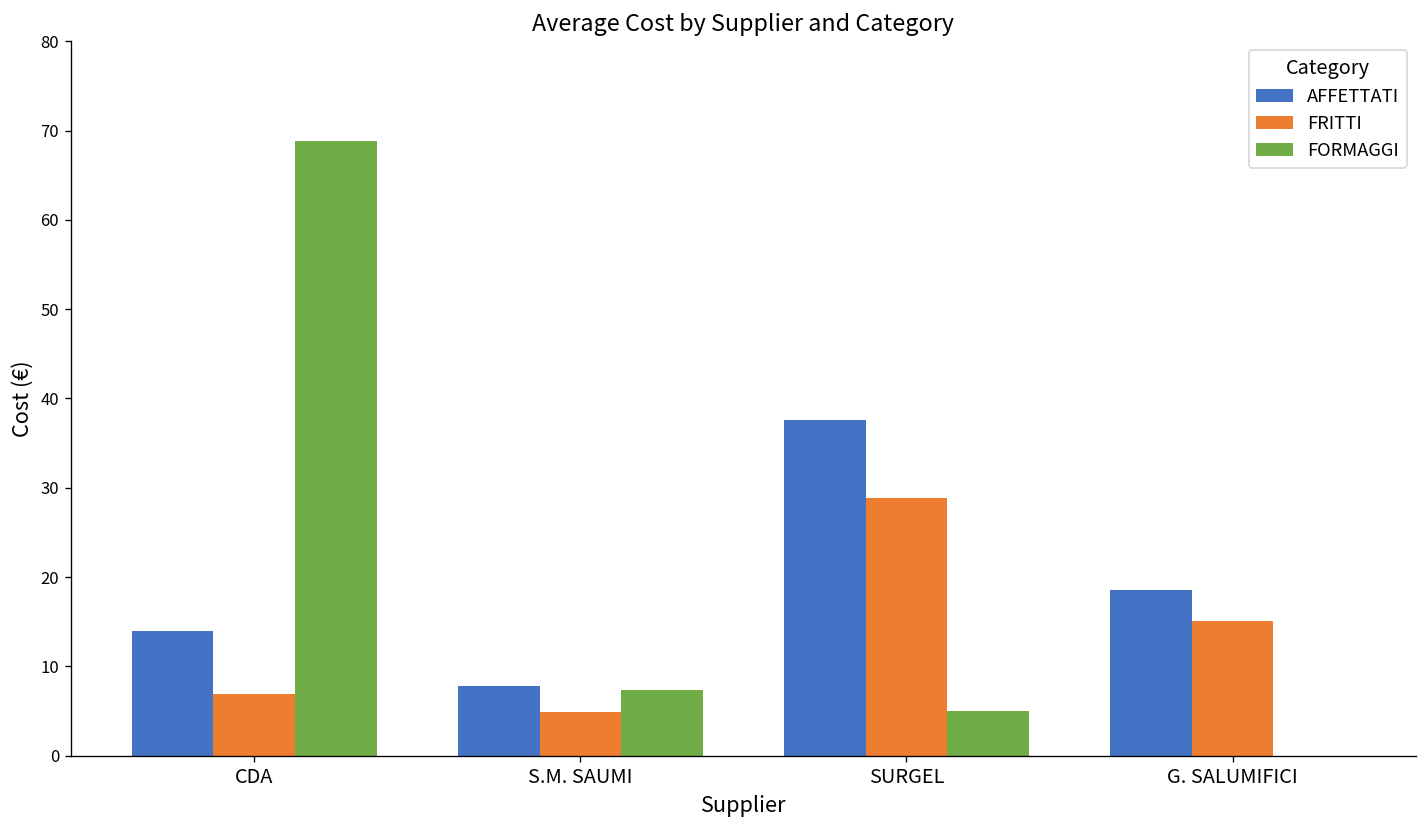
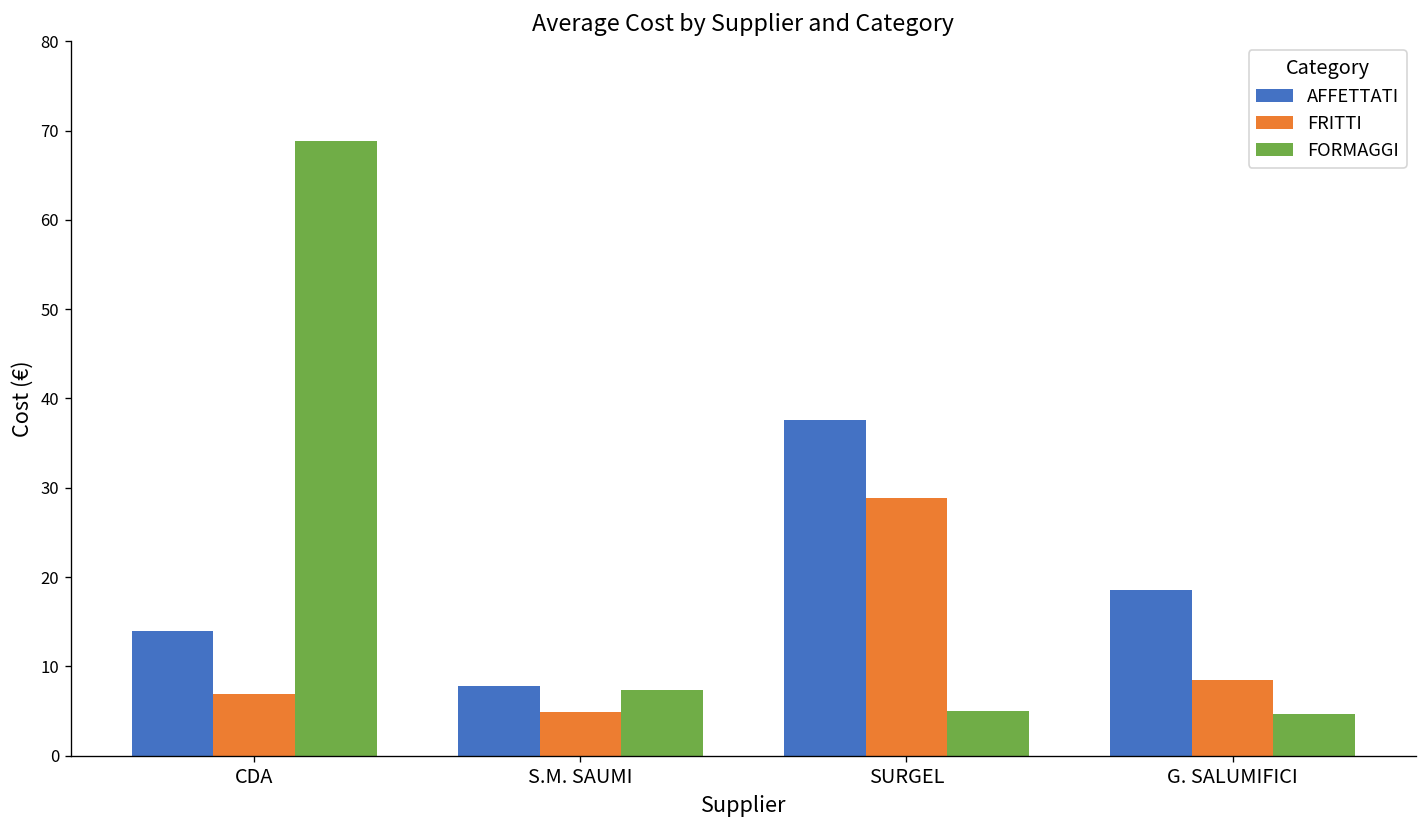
  {
    "AFFETTATI": {
      "CDA": 14,
      "S.M. SAUMI": 8,
      "SURGEL": 38,
      "G. SALUMIFICI": 19
    },
    "FRITTI": {
      "CDA": 7,
      "S.M. SAUMI": 5,
      "SURGEL": 29,
-     "G. SALUMIFICI": 15
+     "G. SALUMIFICI": 9
    },
    "FORMAGGI": {
      "CDA": 69,
      "S.M. SAUMI": 7,
      "SURGEL": 5,
-     "G. SALUMIFICI": 0
+     "G. SALUMIFICI": 5
    }
  }
